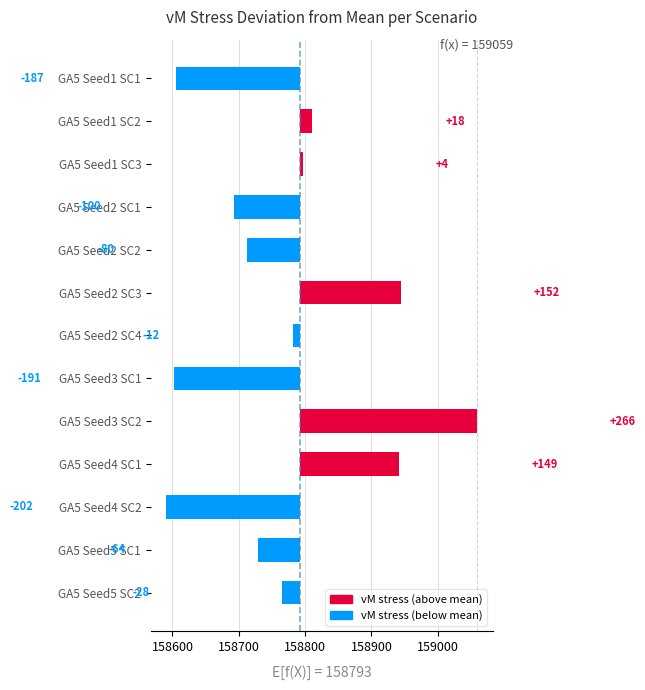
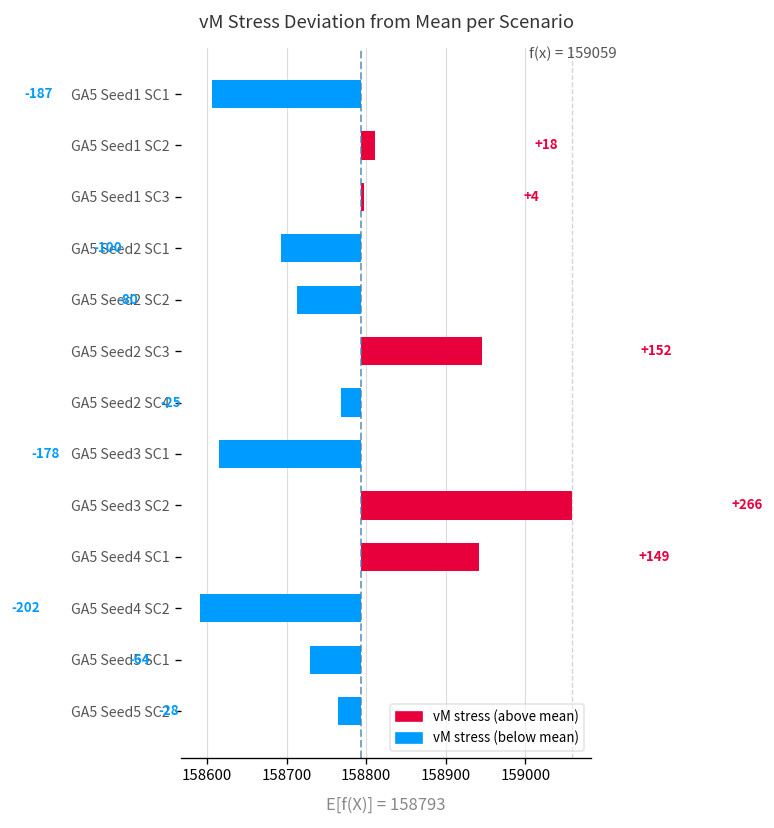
  {
-   "GA5 Seed2 SC4": -12,
-   "GA5 Seed3 SC1": -191
+   "GA5 Seed2 SC4": -25,
+   "GA5 Seed3 SC1": -178
  }
